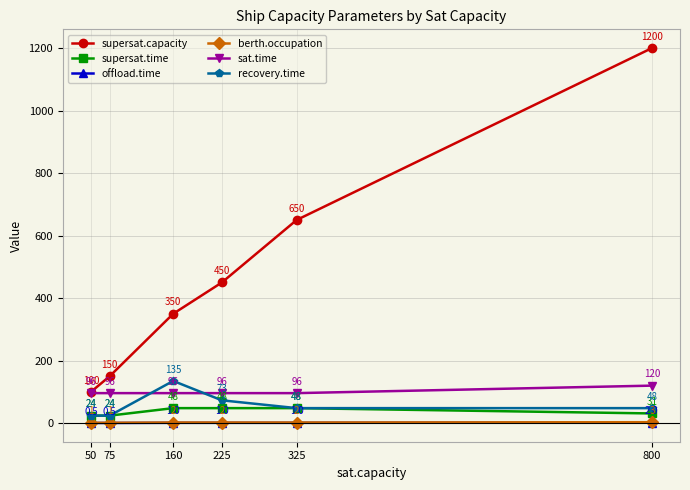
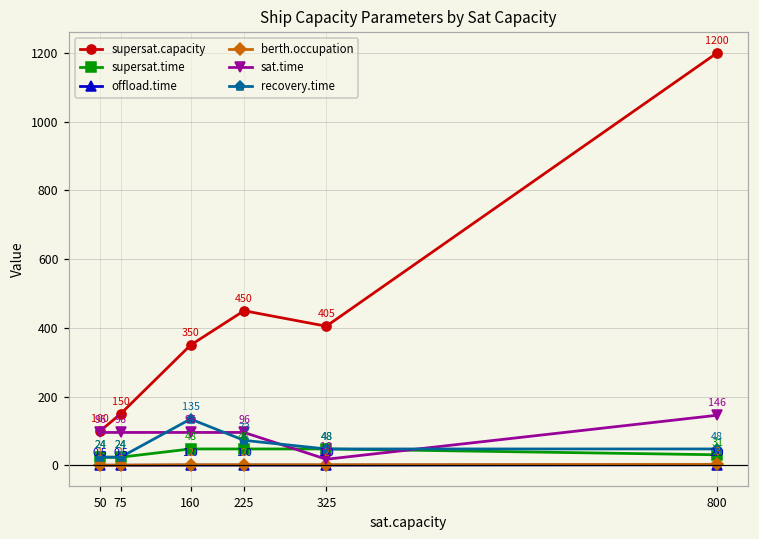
  {
    "supersat.capacity": {
      "75": 150,
      "160": 350,
      "225": 450,
-     "325": 650,
+     "325": 405,
      "800": 1200
    },
    "sat.time": {
-     "325": 96,
-     "800": 120
+     "325": 18,
+     "800": 146
    },
    "recovery.time": {
      "160": 135
    }
  }
